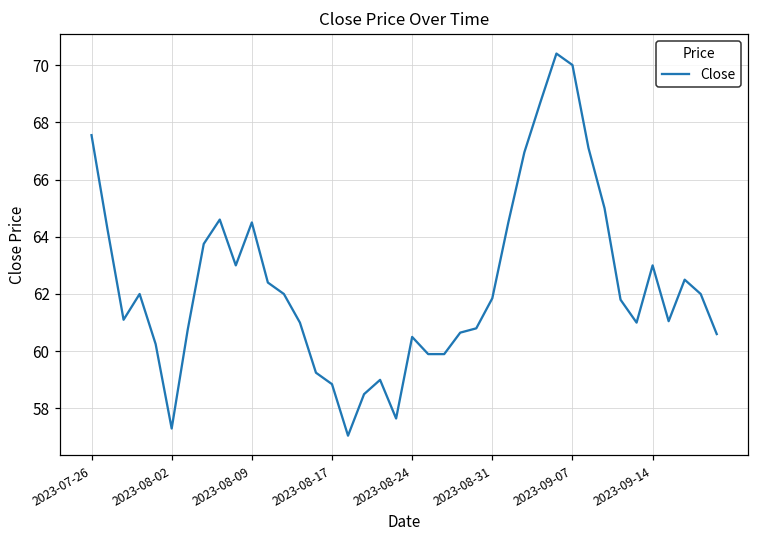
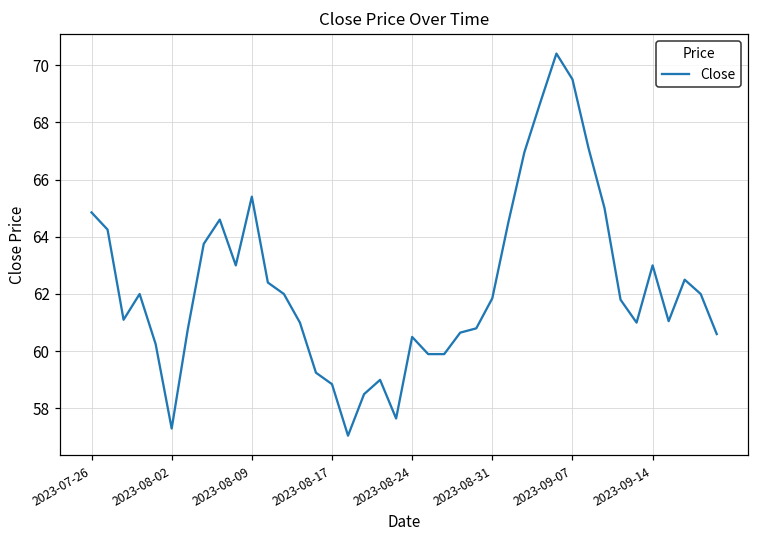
  {
-   "2023-07-26": 67.6,
+   "2023-07-26": 64.9,
    "2023-08-02": 57.3,
-   "2023-08-09": 64.5,
+   "2023-08-09": 65.4,
    "2023-08-17": 58.9,
    "2023-08-24": 60.5,
    "2023-08-31": 61.9,
-   "2023-09-07": 70.0,
+   "2023-09-07": 69.5,
    "2023-09-14": 63.0
  }
